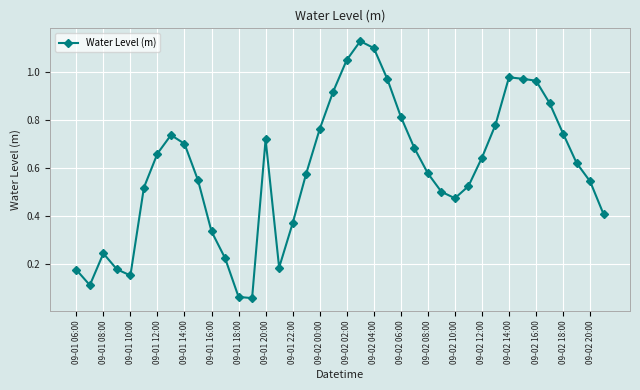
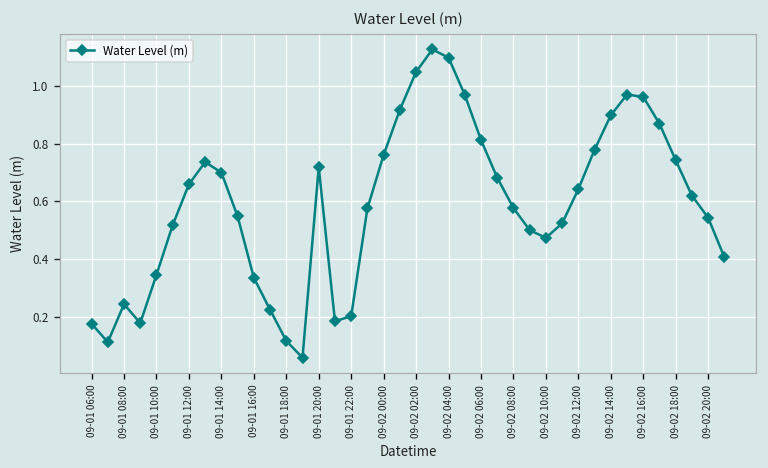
  {
    "09-01 06:00": 0.18,
    "09-01 08:00": 0.24,
-   "09-01 10:00": 0.15,
+   "09-01 10:00": 0.35,
    "09-01 12:00": 0.66,
    "09-01 14:00": 0.70,
    "09-01 16:00": 0.34,
-   "09-01 18:00": 0.06,
+   "09-01 18:00": 0.12,
    "09-01 20:00": 0.72,
-   "09-01 22:00": 0.37,
+   "09-01 22:00": 0.20,
    "09-02 00:00": 0.76,
    "09-02 02:00": 1.05,
    "09-02 04:00": 1.10,
    "09-02 06:00": 0.81,
    "09-02 08:00": 0.58,
    "09-02 10:00": 0.47,
    "09-02 12:00": 0.64,
-   "09-02 14:00": 0.98,
+   "09-02 14:00": 0.90,
    "09-02 16:00": 0.96,
    "09-02 18:00": 0.74,
    "09-02 20:00": 0.54
  }
